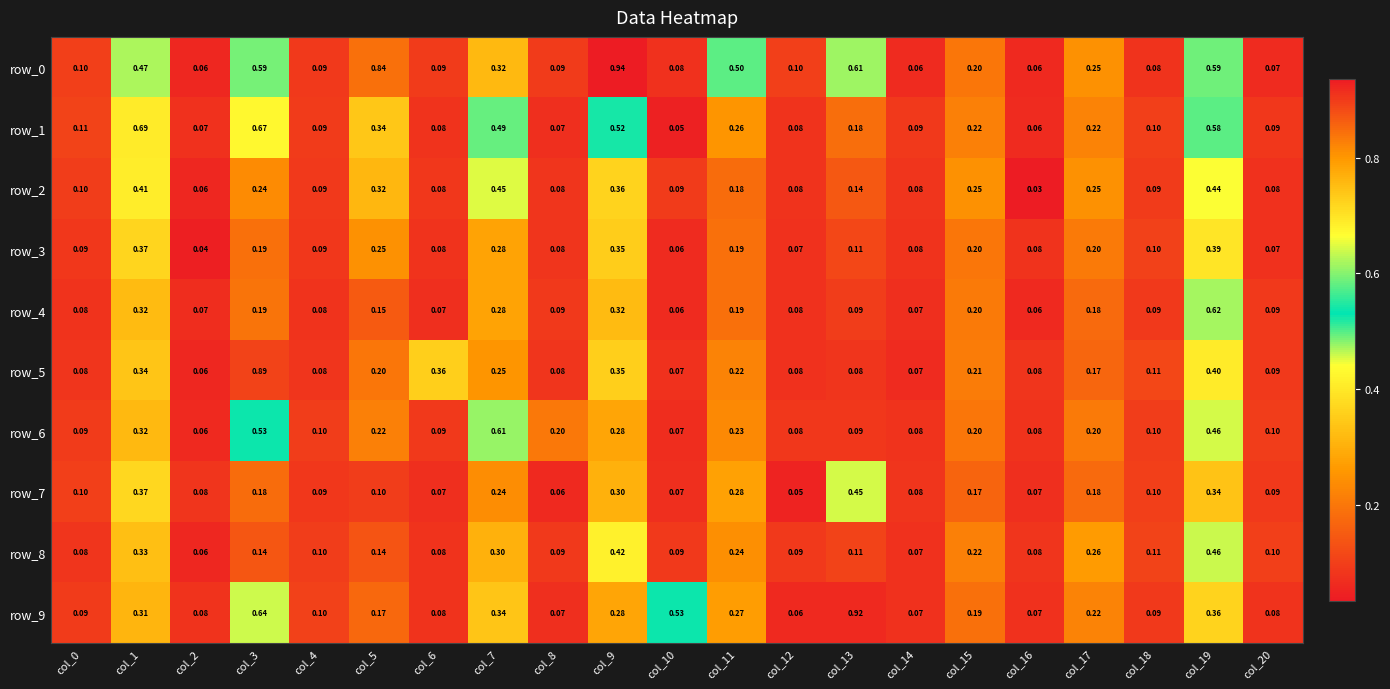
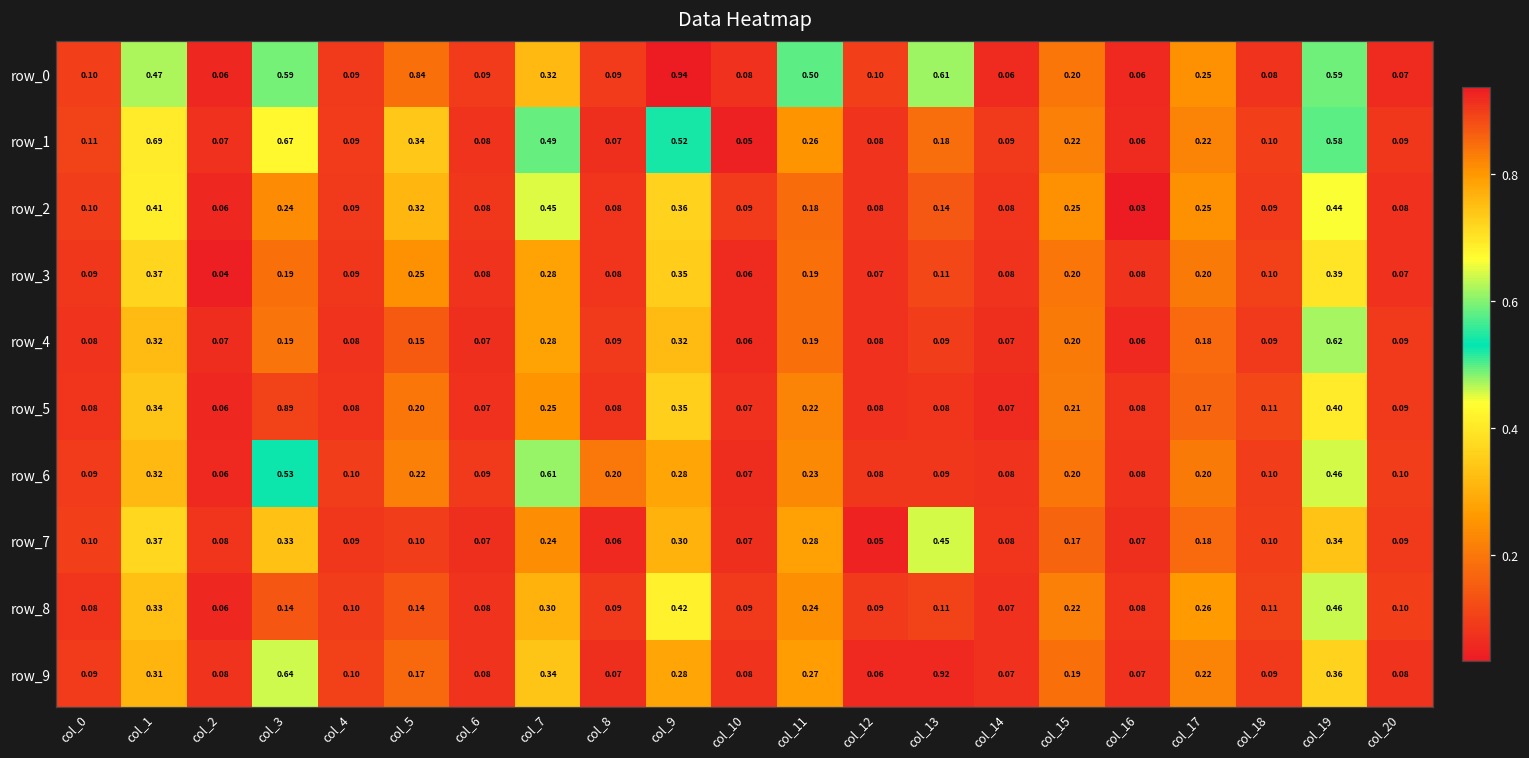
  {
    "row_5": {
      "col_0": 0.08,
      "col_1": 0.34,
      "col_2": 0.06,
      "col_3": 0.89,
      "col_4": 0.08,
      "col_5": 0.20,
-     "col_6": 0.36,
+     "col_6": 0.07,
      "col_7": 0.25,
      "col_8": 0.08,
      "col_9": 0.35,
      "col_10": 0.07,
      "col_11": 0.22,
      "col_12": 0.08,
      "col_13": 0.08,
      "col_14": 0.07,
      "col_15": 0.21,
      "col_16": 0.08,
      "col_17": 0.17,
      "col_18": 0.11,
      "col_19": 0.40,
      "col_20": 0.09
    },
    "row_7": {
      "col_0": 0.10,
      "col_1": 0.37,
      "col_2": 0.08,
-     "col_3": 0.18,
+     "col_3": 0.33,
      "col_4": 0.09,
      "col_5": 0.10,
      "col_6": 0.07,
      "col_7": 0.24,
      "col_8": 0.06,
      "col_9": 0.30,
      "col_10": 0.07,
      "col_11": 0.28,
      "col_12": 0.05,
      "col_13": 0.45,
      "col_14": 0.08,
      "col_15": 0.17,
      "col_16": 0.07,
      "col_17": 0.18,
      "col_18": 0.10,
      "col_19": 0.34,
      "col_20": 0.09
    },
    "row_9": {
      "col_0": 0.09,
      "col_1": 0.31,
      "col_2": 0.08,
      "col_3": 0.64,
      "col_4": 0.10,
      "col_5": 0.17,
      "col_6": 0.08,
      "col_7": 0.34,
      "col_8": 0.07,
      "col_9": 0.28,
-     "col_10": 0.53,
+     "col_10": 0.08,
      "col_11": 0.27,
      "col_12": 0.06,
      "col_13": 0.92,
      "col_14": 0.07,
      "col_15": 0.19,
      "col_16": 0.07,
      "col_17": 0.22,
      "col_18": 0.09,
      "col_19": 0.36,
      "col_20": 0.08
    }
  }
